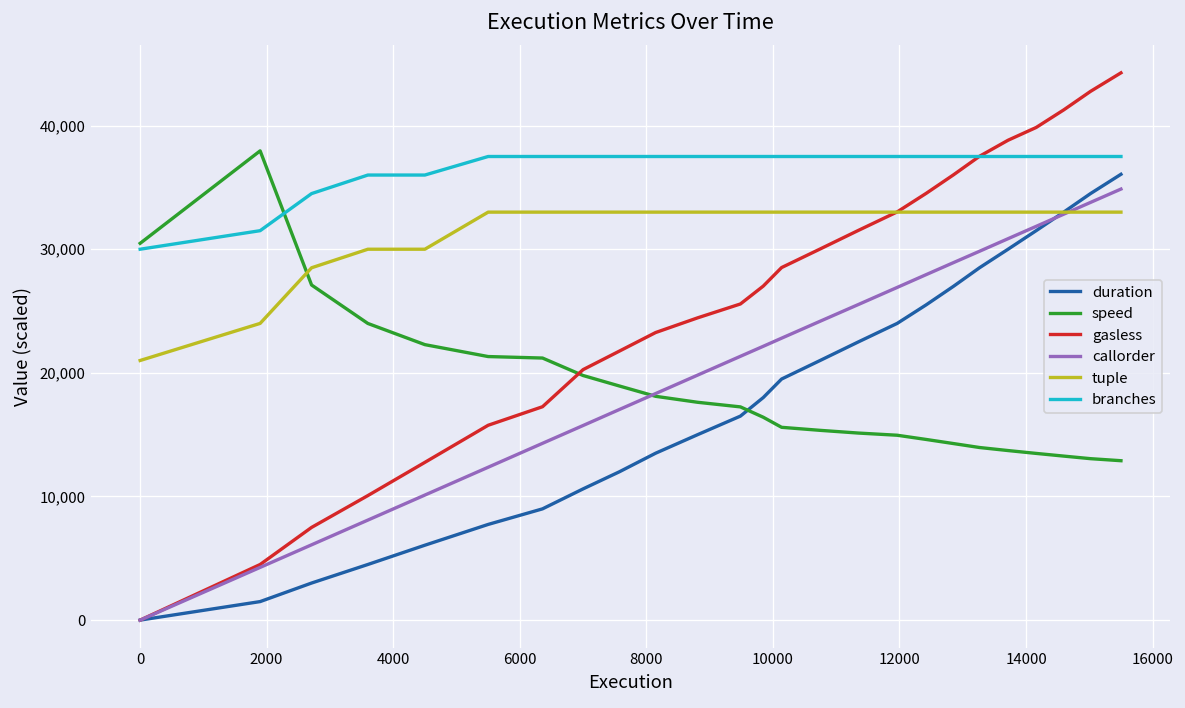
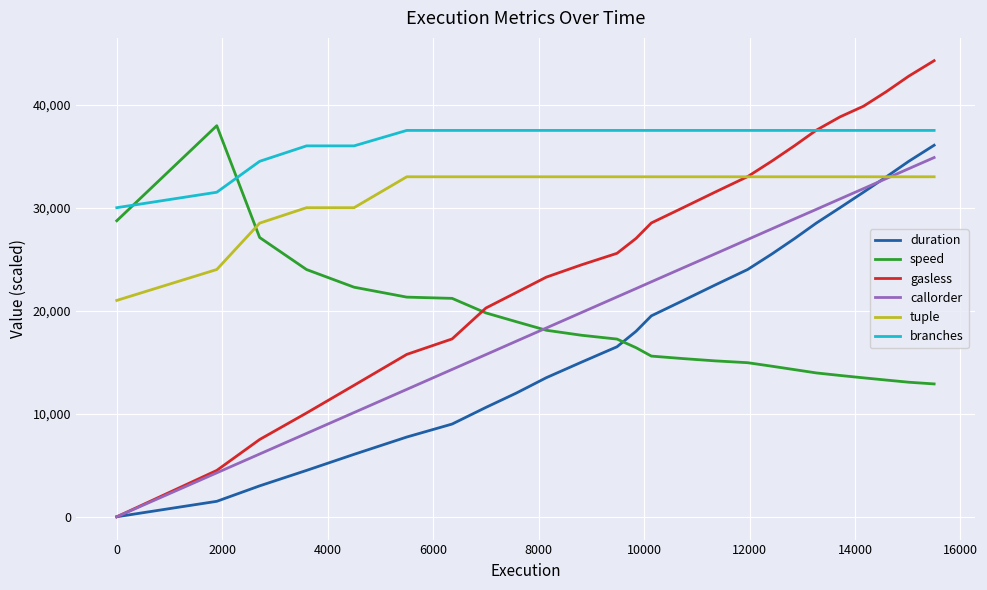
  {
    "speed": {
-     "0": "30,500"
+     "0": "28,700"
    },
    "tuple": {
      "0": "21,000"
    },
    "branches": {
      "0": "30,000"
    }
  }
